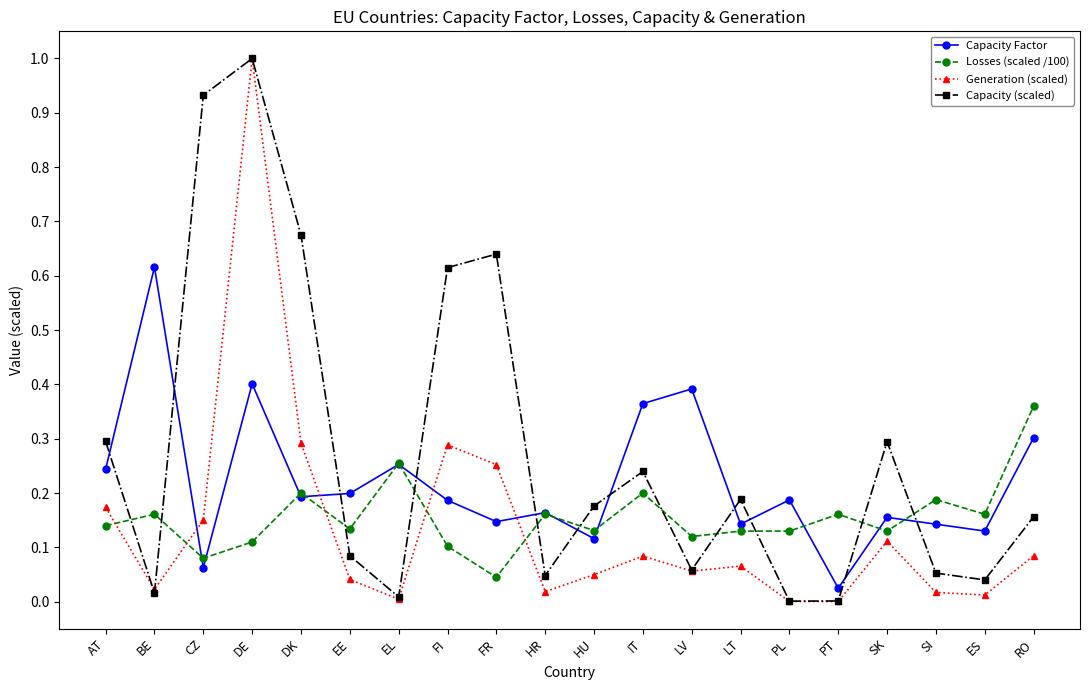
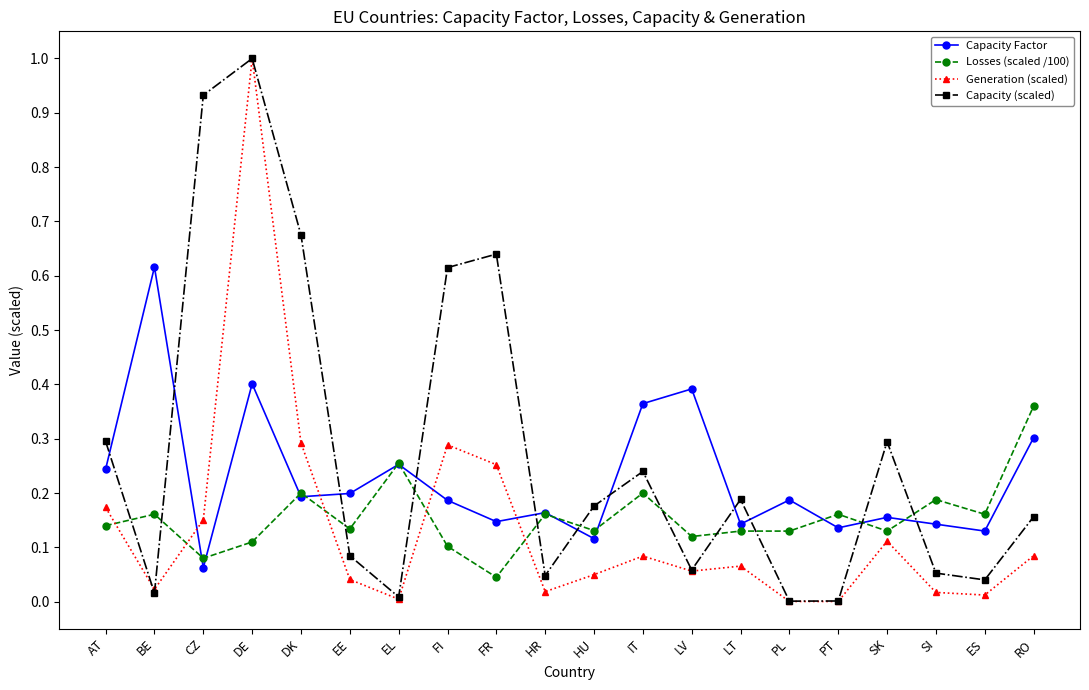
  {
    "Capacity Factor": {
      "AT": 0.24,
      "BE": 0.62,
      "CZ": 0.06,
      "DE": 0.40,
      "DK": 0.19,
      "EE": 0.20,
      "FI": 0.19,
      "FR": 0.15,
      "HU": 0.12,
      "IT": 0.36,
      "LV": 0.39,
      "LT": 0.14,
      "PL": 0.19,
-     "PT": 0.02,
+     "PT": 0.14,
      "SK": 0.16,
      "SI": 0.14,
      "ES": 0.13,
      "RO": 0.30
    },
    "Losses (scaled /100)": {
      "AT": 0.14,
      "BE": 0.16,
      "CZ": 0.08,
      "DE": 0.11,
      "DK": 0.20,
      "EE": 0.13,
      "FI": 0.10,
      "FR": 0.05,
      "HU": 0.13,
      "IT": 0.20,
      "LV": 0.12,
      "LT": 0.13,
      "PL": 0.13,
      "PT": 0.16,
      "SK": 0.13,
      "SI": 0.19,
      "ES": 0.16,
      "RO": 0.36
    },
    "Generation (scaled)": {
      "AT": 0.17,
      "BE": 0.02,
      "CZ": 0.15,
      "DK": 0.29,
      "EE": 0.04,
      "FI": 0.29,
      "FR": 0.25,
      "HR": 0.02,
      "HU": 0.05,
      "IT": 0.08,
      "LT": 0.07,
      "SK": 0.11,
      "SI": 0.02,
      "ES": 0.01,
      "RO": 0.08
    },
    "Capacity (scaled)": {
      "AT": 0.30,
      "BE": 0.02,
      "CZ": 0.93,
      "DK": 0.68,
      "EE": 0.08,
      "FI": 0.62,
      "FR": 0.64,
      "HR": 0.05,
      "HU": 0.18,
      "IT": 0.24,
      "LT": 0.19,
      "SK": 0.29,
      "SI": 0.05,
      "ES": 0.04,
      "RO": 0.16
    }
  }
